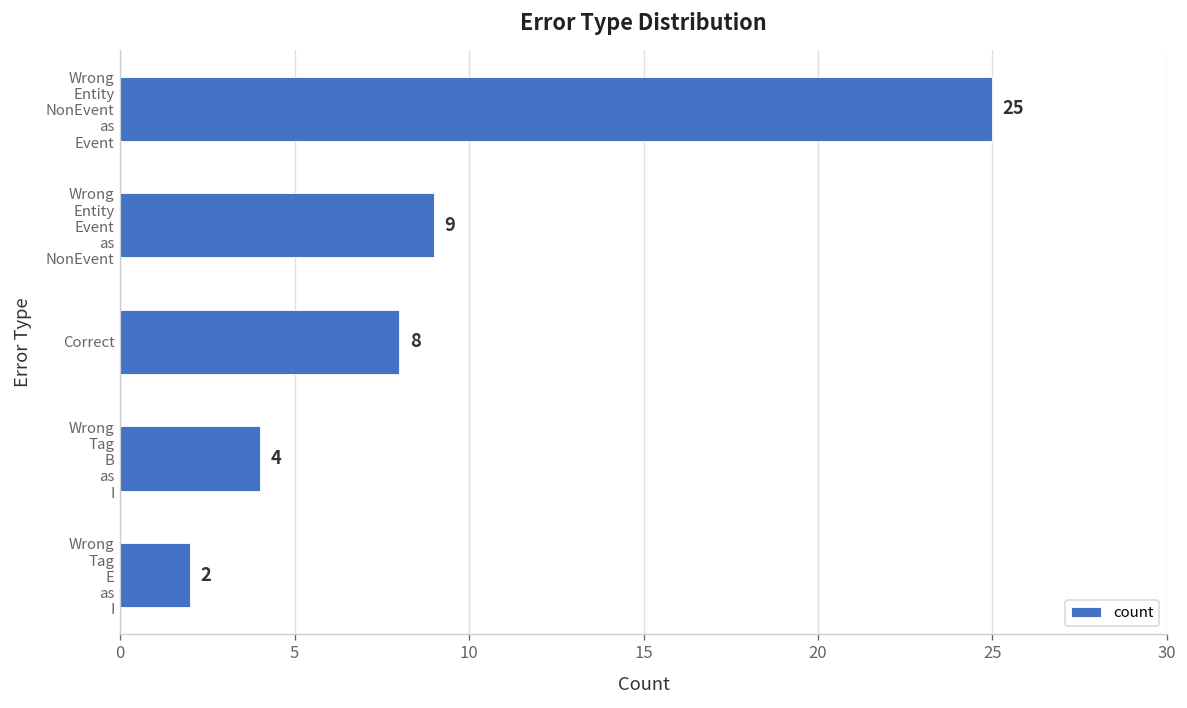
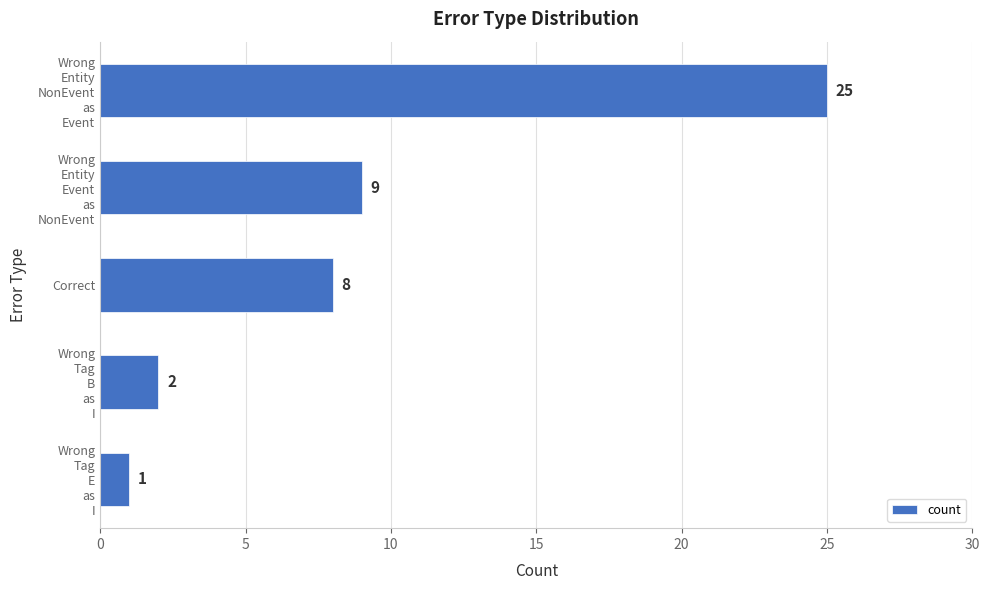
  {
    "Wrong Entity NonEvent as Event": 25,
    "Wrong Entity Event as NonEvent": 9,
    "Correct": 8,
-   "Wrong Tag B as I": 4,
-   "Wrong Tag E as I": 2
+   "Wrong Tag B as I": 2,
+   "Wrong Tag E as I": 1
  }
